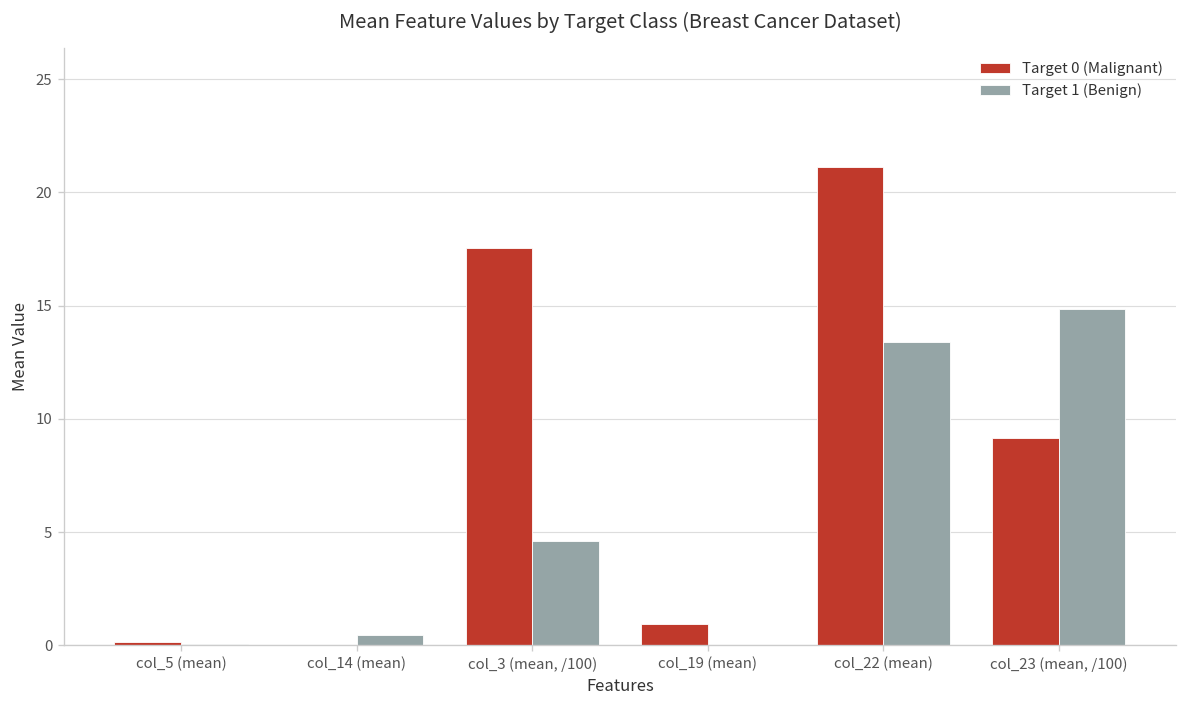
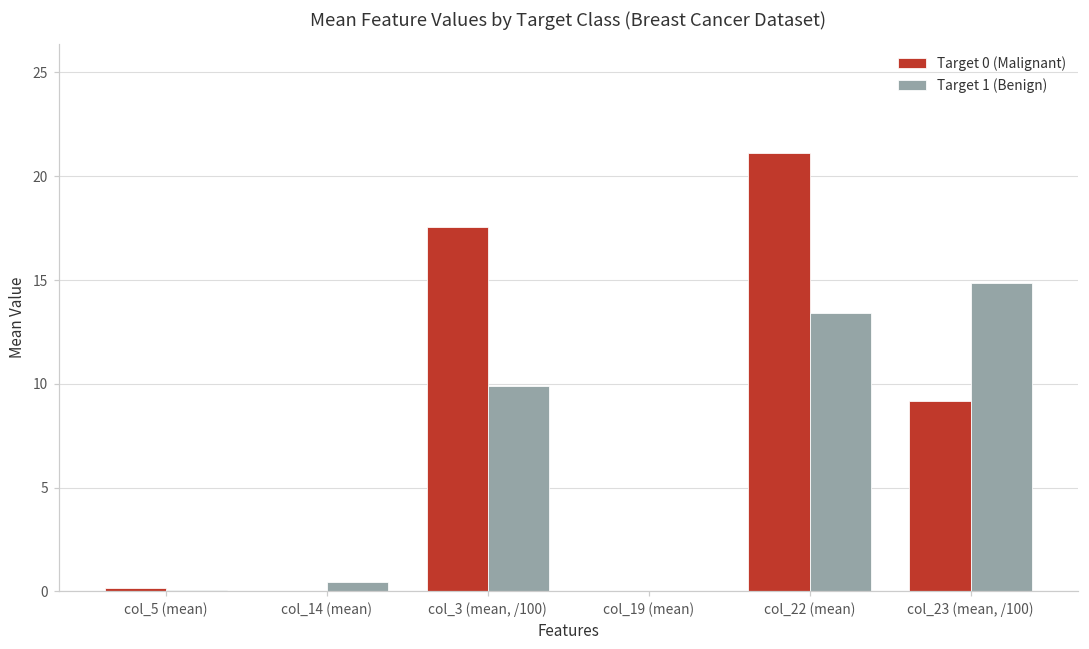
  {
    "Target 0 (Malignant)": {
      "col_5 (mean)": 0.1,
      "col_3 (mean, /100)": 17.5,
-     "col_19 (mean)": 1.0,
+     "col_19 (mean)": 0.0,
      "col_22 (mean)": 21.1,
      "col_23 (mean, /100)": 9.2
    },
    "Target 1 (Benign)": {
      "col_14 (mean)": 0.4,
-     "col_3 (mean, /100)": 4.6,
+     "col_3 (mean, /100)": 9.9,
      "col_22 (mean)": 13.4,
      "col_23 (mean, /100)": 14.9
    }
  }
